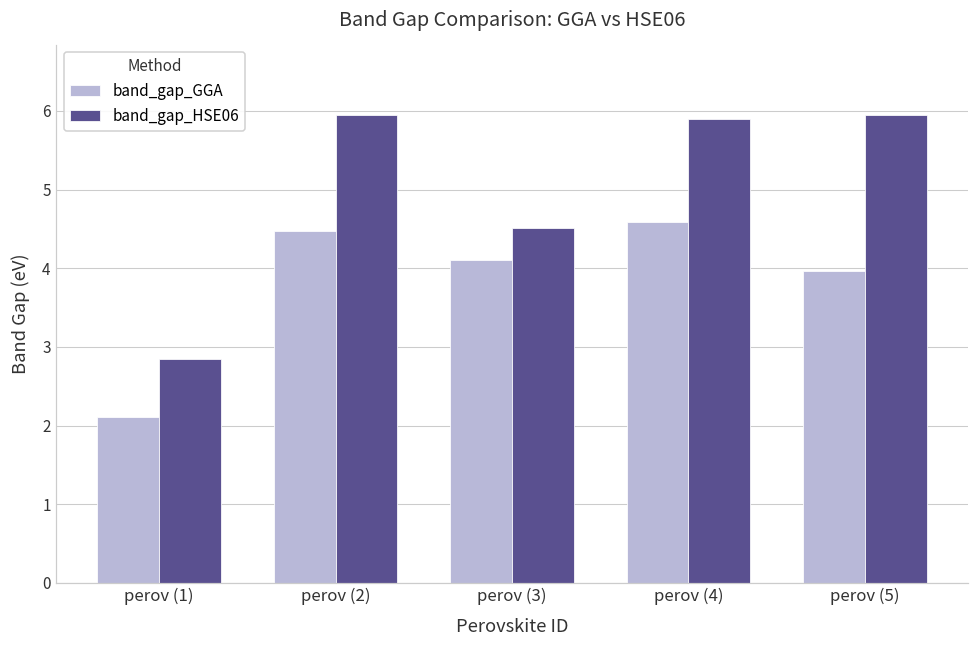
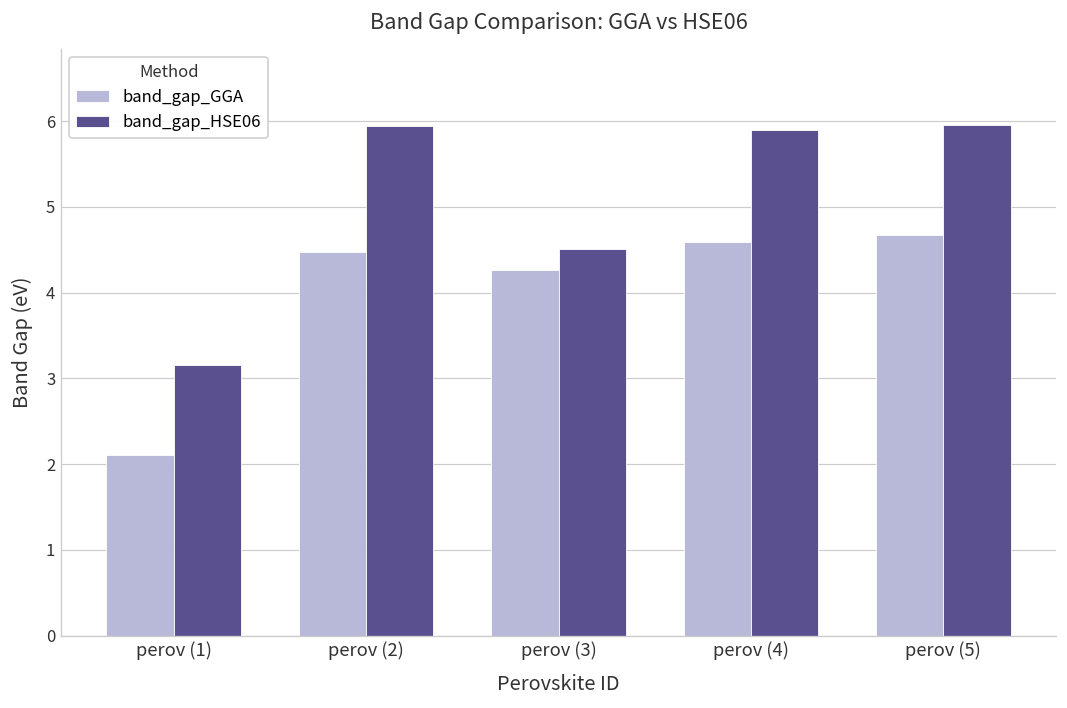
  {
    "band_gap_GGA": {
      "perov (1)": 2.1,
      "perov (2)": 4.5,
-     "perov (3)": 4.1,
+     "perov (3)": 4.3,
      "perov (4)": 4.6,
-     "perov (5)": 4.0
+     "perov (5)": 4.7
    },
    "band_gap_HSE06": {
-     "perov (1)": 2.8,
+     "perov (1)": 3.2,
      "perov (2)": 5.9,
      "perov (3)": 4.5,
      "perov (4)": 5.9,
      "perov (5)": 5.9
    }
  }
